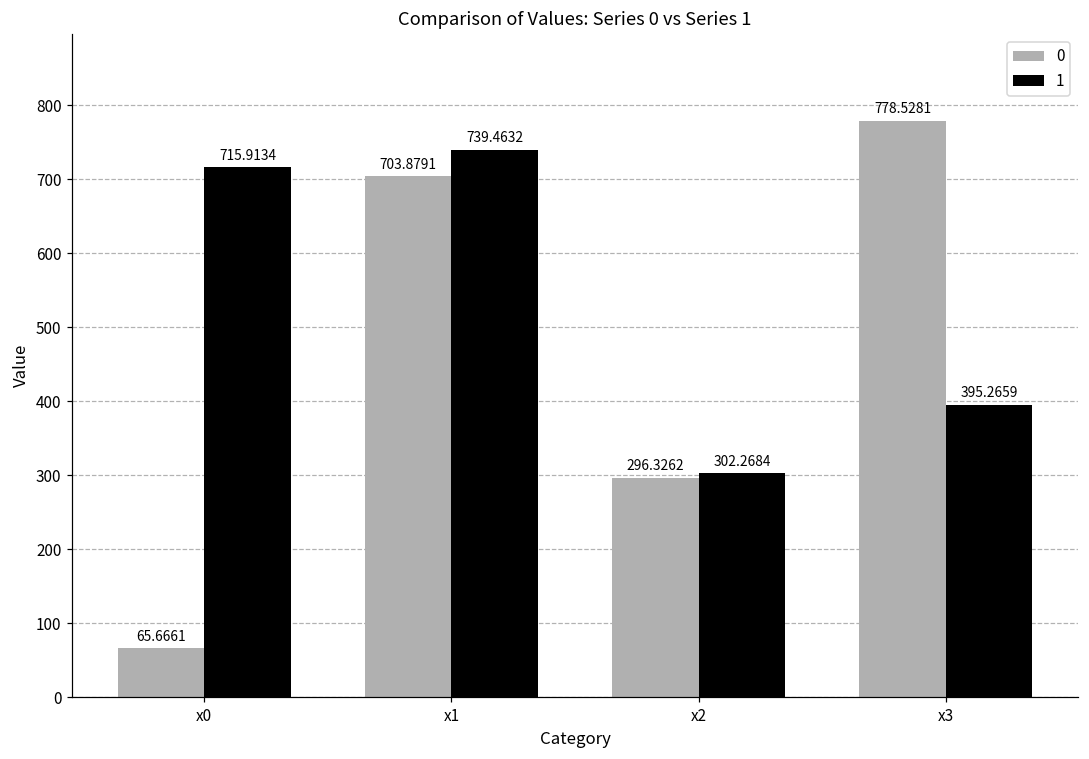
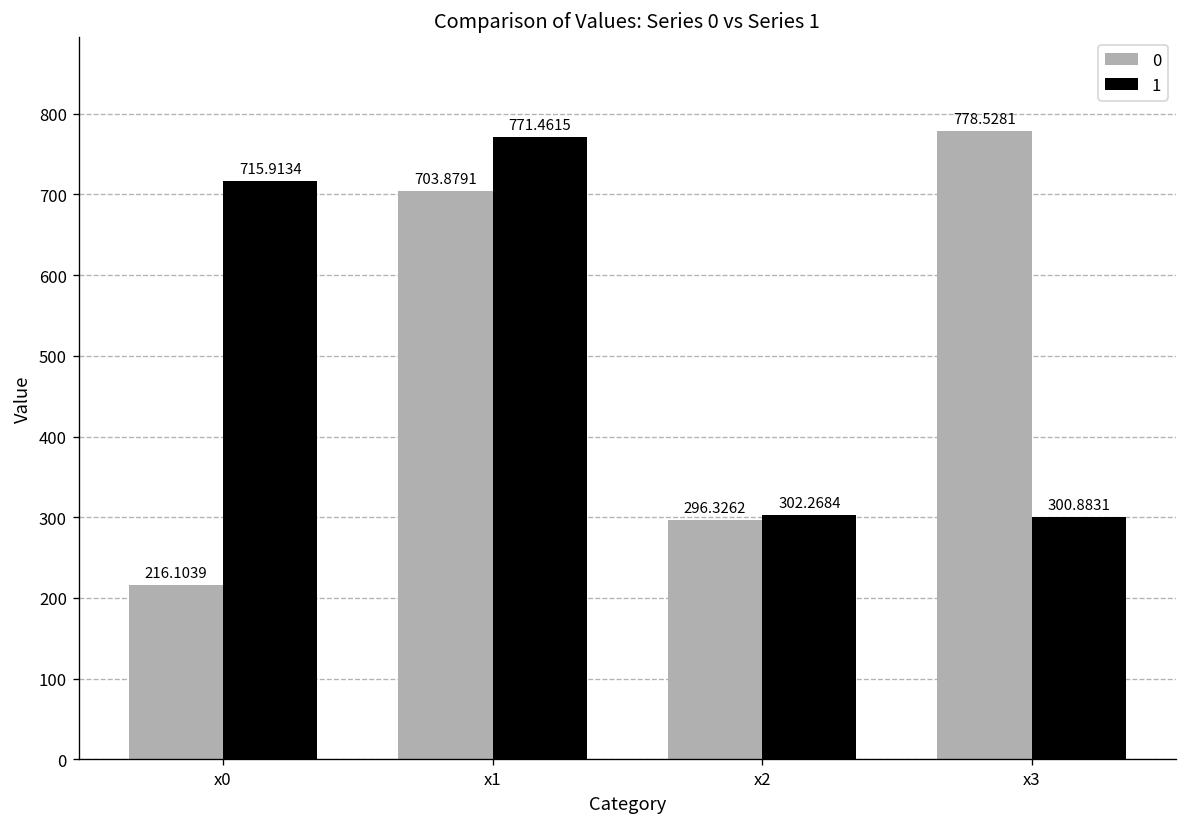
  {
    "0": {
-     "x0": 65.6661,
+     "x0": 216.1039,
      "x1": 703.8791,
      "x2": 296.3262,
      "x3": 778.5281
    },
    "1": {
      "x0": 715.9134,
-     "x1": 739.4632,
+     "x1": 771.4615,
      "x2": 302.2684,
-     "x3": 395.2659
+     "x3": 300.8831
    }
  }
